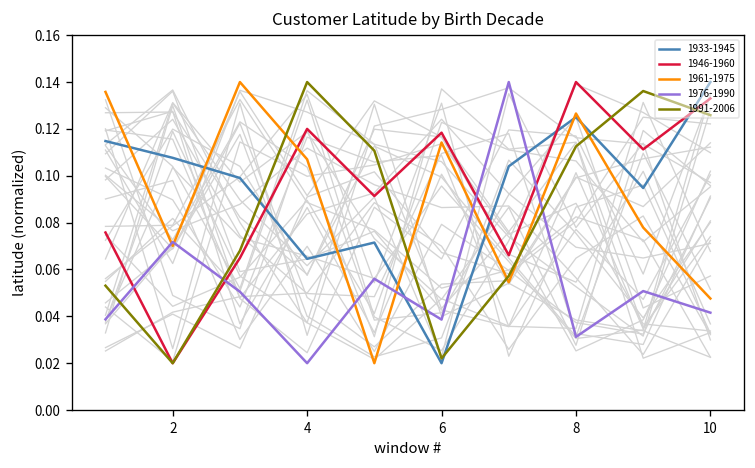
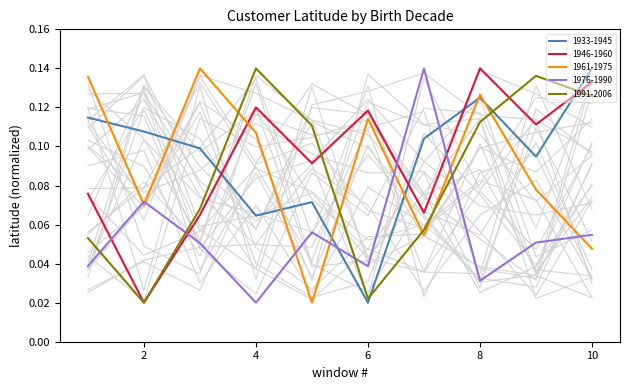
  {
    "1933-1945": {
      "2": 0.108,
      "6": 0.020
    },
    "1946-1960": {
      "6": 0.118
    },
    "1961-1975": {
      "4": 0.107,
      "8": 0.127,
      "10": 0.048
    },
    "1976-1990": {
      "4": 0.020,
-     "10": 0.042
+     "10": 0.055
    },
    "1991-2006": {
      "4": 0.140,
      "8": 0.113
    }
  }
